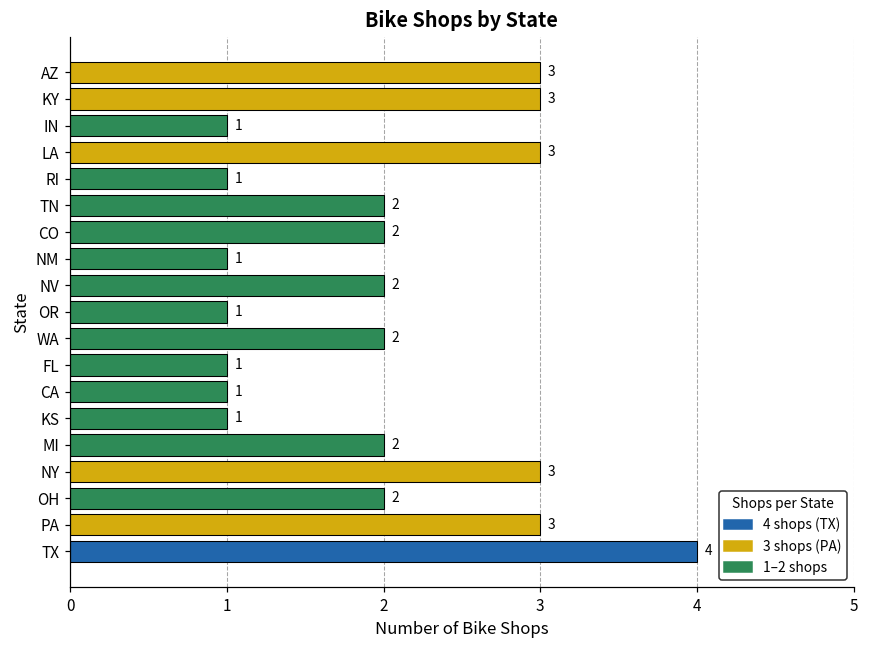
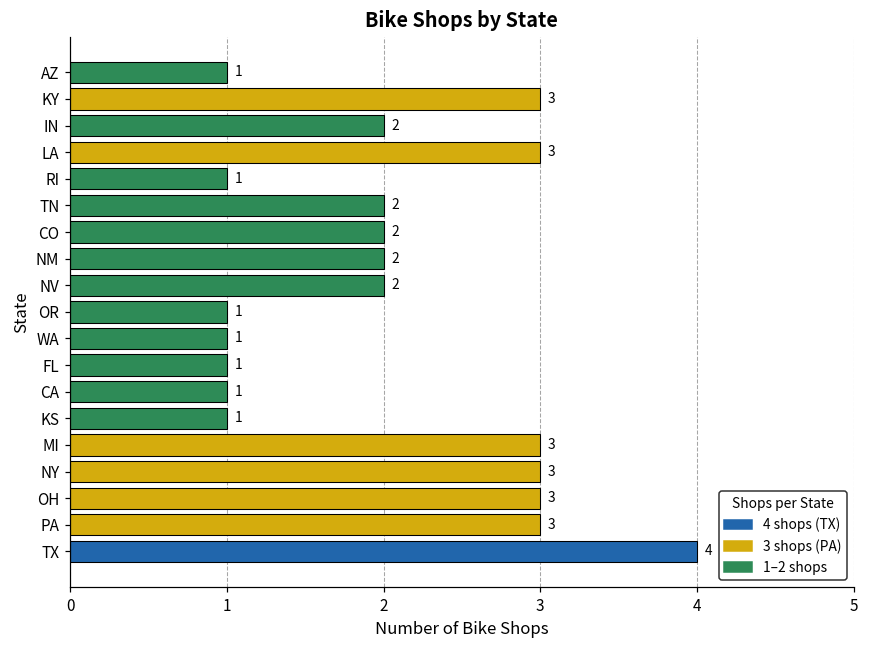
  {
-   "AZ": 3,
+   "AZ": 1,
    "KY": 3,
-   "IN": 1,
+   "IN": 2,
    "LA": 3,
    "RI": 1,
    "TN": 2,
    "CO": 2,
-   "NM": 1,
+   "NM": 2,
    "NV": 2,
    "OR": 1,
-   "WA": 2,
+   "WA": 1,
    "FL": 1,
    "CA": 1,
    "KS": 1,
-   "MI": 2,
+   "MI": 3,
    "NY": 3,
-   "OH": 2,
+   "OH": 3,
    "PA": 3,
    "TX": 4
  }
